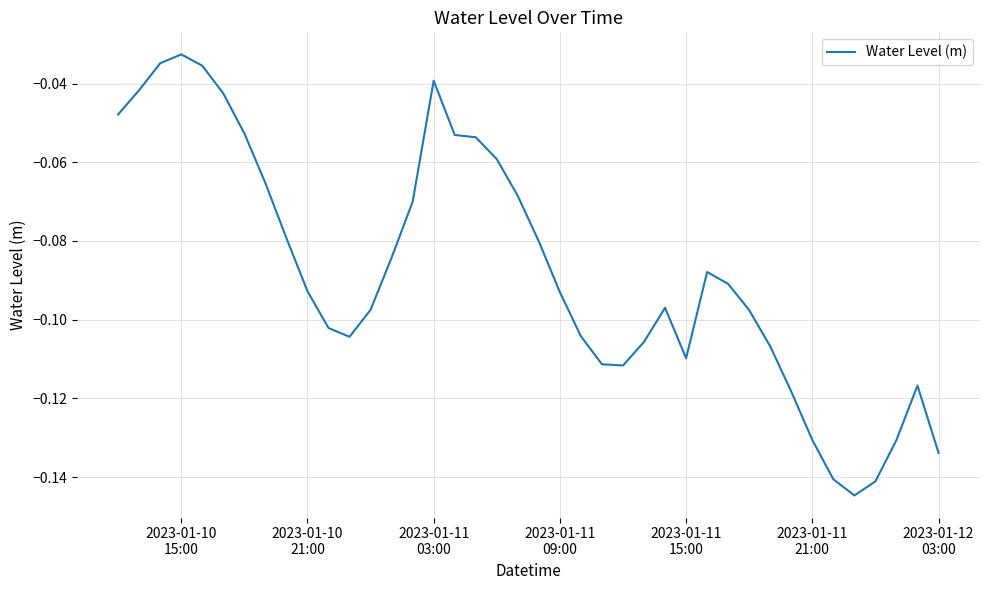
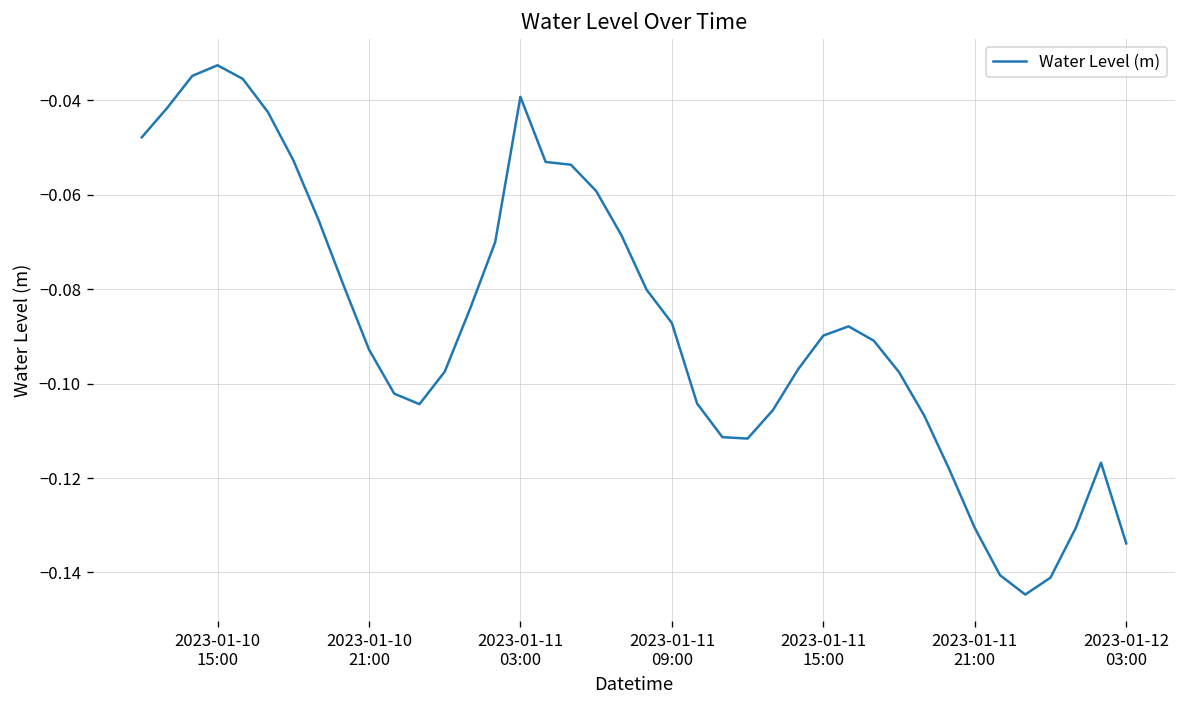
  {
    "2023-01-10 15:00": -0.033,
    "2023-01-10 21:00": -0.093,
    "2023-01-11 03:00": -0.039,
-   "2023-01-11 09:00": -0.093,
-   "2023-01-11 15:00": -0.110,
+   "2023-01-11 09:00": -0.087,
+   "2023-01-11 15:00": -0.090,
    "2023-01-11 21:00": -0.131,
    "2023-01-12 03:00": -0.134
  }
